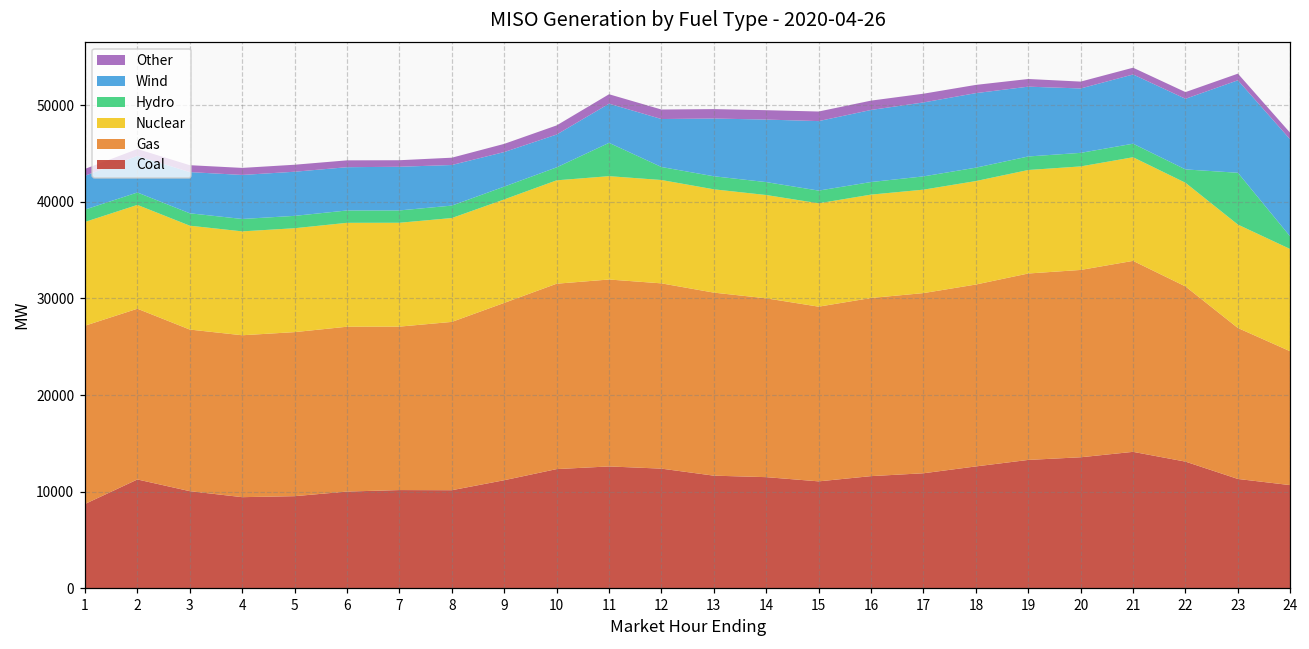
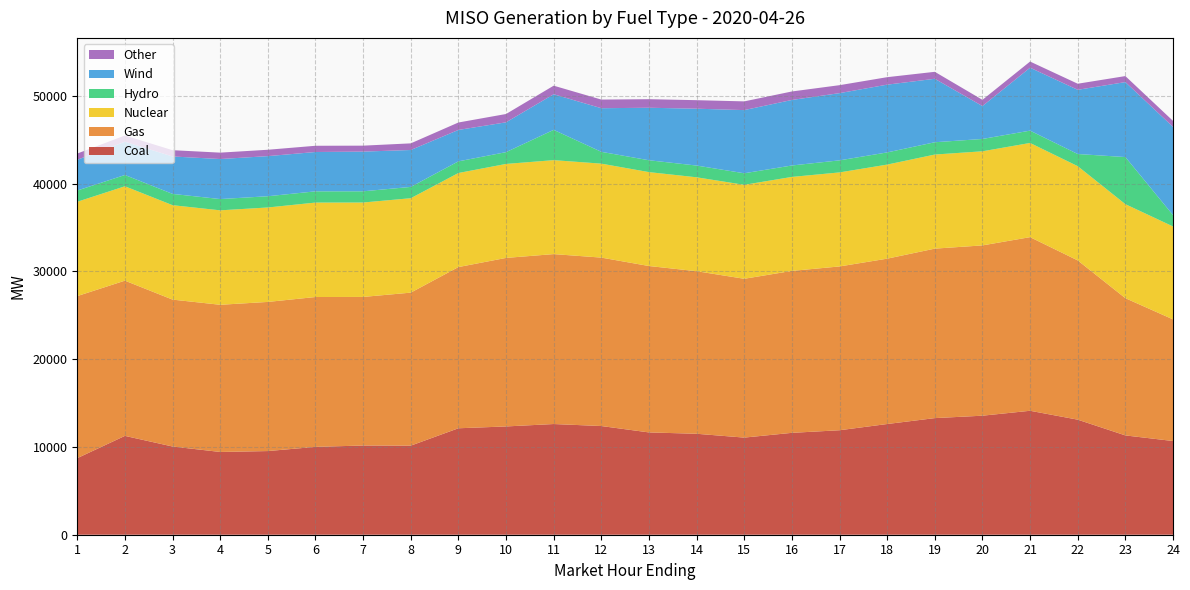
  {
    "Coal": {
      "1": 9000,
      "2": 11000,
      "3": 10000,
      "4": 9000,
      "5": 10000,
      "6": 10000,
      "7": 10000,
      "8": 10000,
-     "9": 11000,
+     "9": 12000,
      "10": 12000,
      "11": 13000,
      "12": 12000,
      "13": 12000,
      "14": 11000,
      "15": 11000,
      "16": 12000,
      "17": 12000,
      "18": 13000,
      "19": 13000,
      "20": 14000,
      "21": 14000,
      "22": 13000,
      "23": 11000,
      "24": 11000
    },
    "Gas": {
      "1": 18000,
      "2": 18000,
      "3": 17000,
      "4": 17000,
      "5": 17000,
      "6": 17000,
      "7": 17000,
      "8": 17000,
      "9": 18000,
      "10": 19000,
      "11": 19000,
      "12": 19000,
      "13": 19000,
      "14": 19000,
      "15": 18000,
      "16": 18000,
      "17": 19000,
      "18": 19000,
      "19": 19000,
      "20": 19000,
      "21": 20000,
      "22": 18000,
      "23": 16000,
      "24": 14000
    },
    "Nuclear": {
      "1": 11000,
      "2": 11000,
      "3": 11000,
      "4": 11000,
      "5": 11000,
      "6": 11000,
      "7": 11000,
      "8": 11000,
      "9": 11000,
      "10": 11000,
      "11": 11000,
      "12": 11000,
      "13": 11000,
      "14": 11000,
      "15": 11000,
      "16": 11000,
      "17": 11000,
      "18": 11000,
      "19": 11000,
      "20": 11000,
      "21": 11000,
      "22": 11000,
      "23": 11000,
      "24": 11000
    },
    "Hydro": {
      "1": 1000,
      "2": 1000,
      "3": 1000,
      "4": 1000,
      "5": 1000,
      "6": 1000,
      "7": 1000,
      "8": 1000,
      "9": 1000,
      "10": 1000,
      "11": 3000,
      "12": 1000,
      "13": 1000,
      "14": 1000,
      "15": 1000,
      "16": 1000,
      "17": 1000,
      "18": 1000,
      "19": 1000,
      "20": 1000,
      "21": 1000,
      "22": 1000,
      "23": 5000,
      "24": 1000
    },
    "Wind": {
      "1": 3000,
      "4": 5000,
      "5": 5000,
      "6": 4000,
      "7": 5000,
      "8": 4000,
      "9": 4000,
      "10": 3000,
      "11": 4000,
      "12": 5000,
      "13": 6000,
      "14": 6000,
      "15": 7000,
      "16": 7000,
      "17": 8000,
      "18": 8000,
      "19": 7000,
-     "20": 7000,
+     "20": 4000,
      "21": 7000,
      "22": 7000,
-     "23": 10000,
+     "23": 9000,
      "24": 10000
    },
    "Other": {
      "1": 1000,
      "4": 1000,
      "5": 1000,
      "6": 1000,
      "7": 1000,
      "8": 1000,
      "9": 1000,
      "10": 1000,
      "11": 1000,
      "12": 1000,
      "13": 1000,
      "14": 1000,
      "15": 1000,
      "16": 1000,
      "17": 1000,
      "18": 1000,
      "19": 1000,
      "20": 1000,
      "21": 1000,
      "22": 1000,
      "23": 1000,
      "24": 1000
    }
  }
